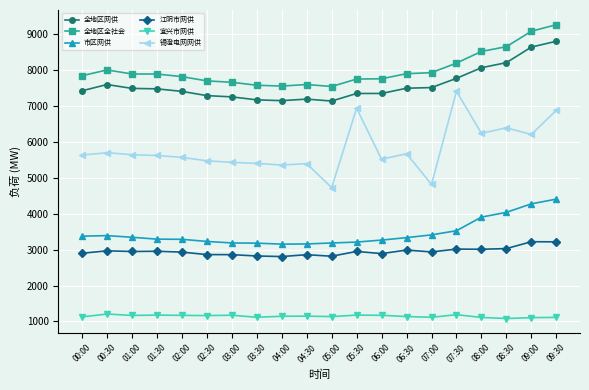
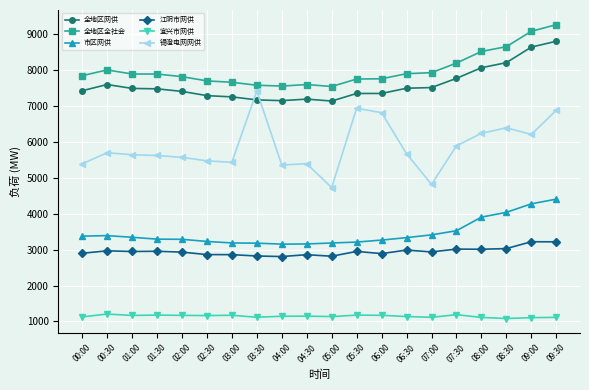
  {
    "锡澄电网网供": {
-     "00:00": 5600,
+     "00:00": 5400,
      "00:30": 5700,
      "01:00": 5600,
      "01:30": 5600,
      "02:00": 5600,
      "02:30": 5500,
      "03:00": 5400,
-     "03:30": 5400,
+     "03:30": 7400,
      "04:00": 5400,
      "04:30": 5400,
      "05:00": 4700,
      "05:30": 6900,
-     "06:00": 5500,
+     "06:00": 6800,
      "06:30": 5700,
      "07:00": 4800,
-     "07:30": 7400,
+     "07:30": 5900,
      "08:00": 6200,
      "08:30": 6400,
      "09:00": 6200,
      "09:30": 6900
    }
  }
